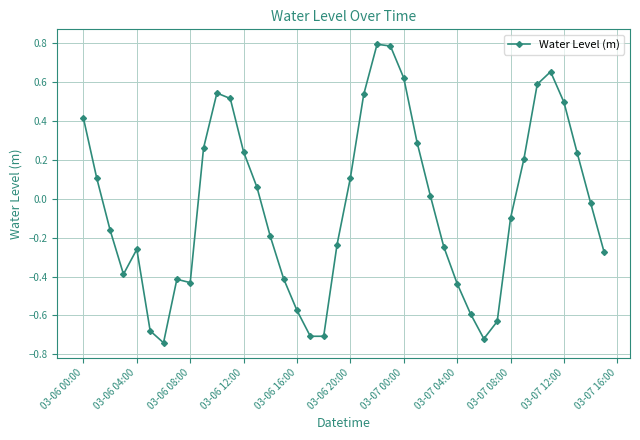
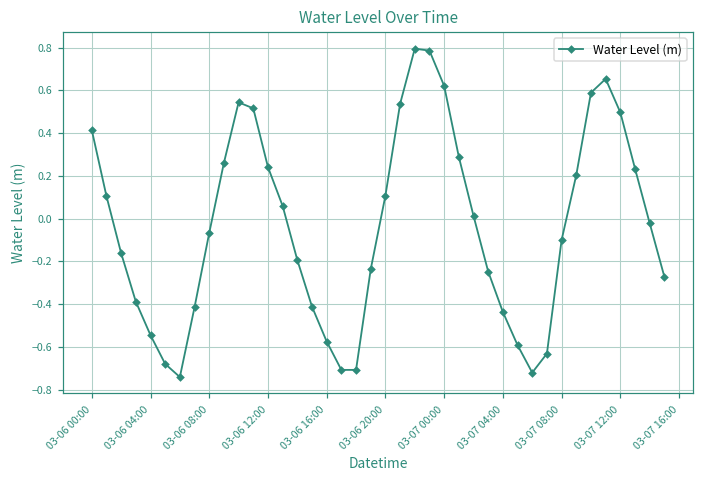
  {
    "03-06 00:00": 0.42,
-   "03-06 04:00": -0.26,
-   "03-06 08:00": -0.43,
+   "03-06 04:00": -0.54,
+   "03-06 08:00": -0.07,
    "03-06 12:00": 0.24,
    "03-06 16:00": -0.57,
    "03-06 20:00": 0.11,
    "03-07 00:00": 0.62,
    "03-07 04:00": -0.44,
    "03-07 08:00": -0.10,
    "03-07 12:00": 0.50
  }
